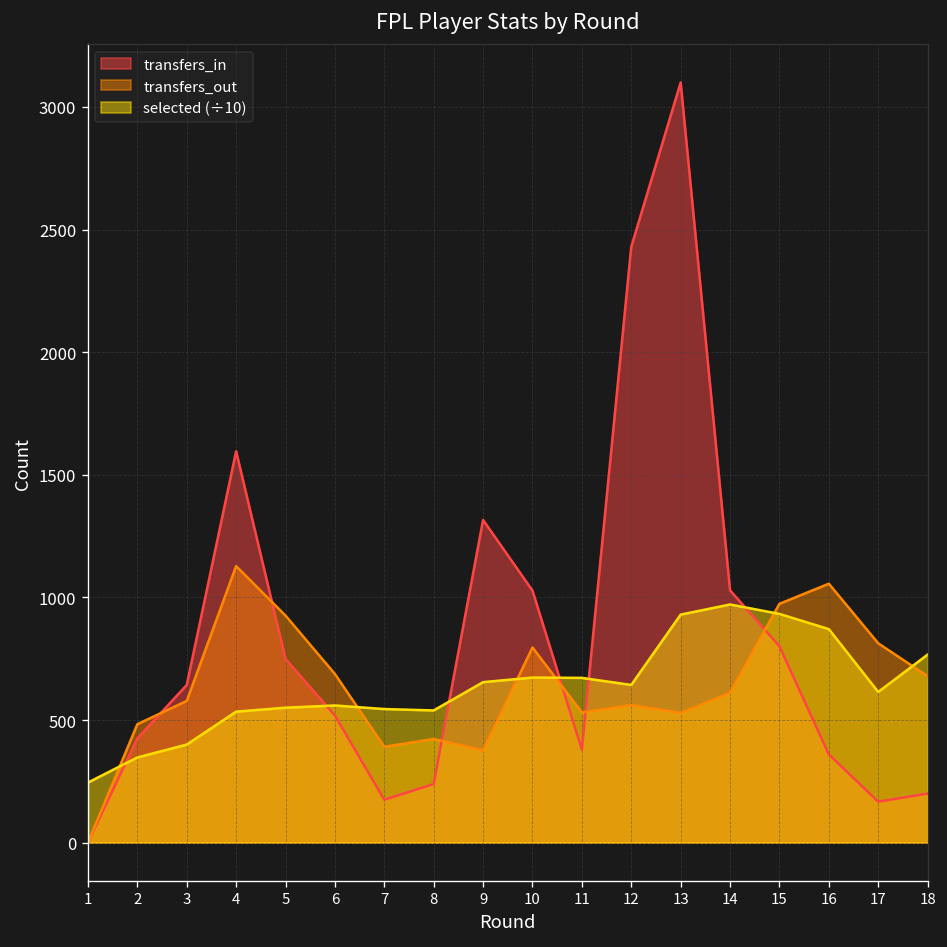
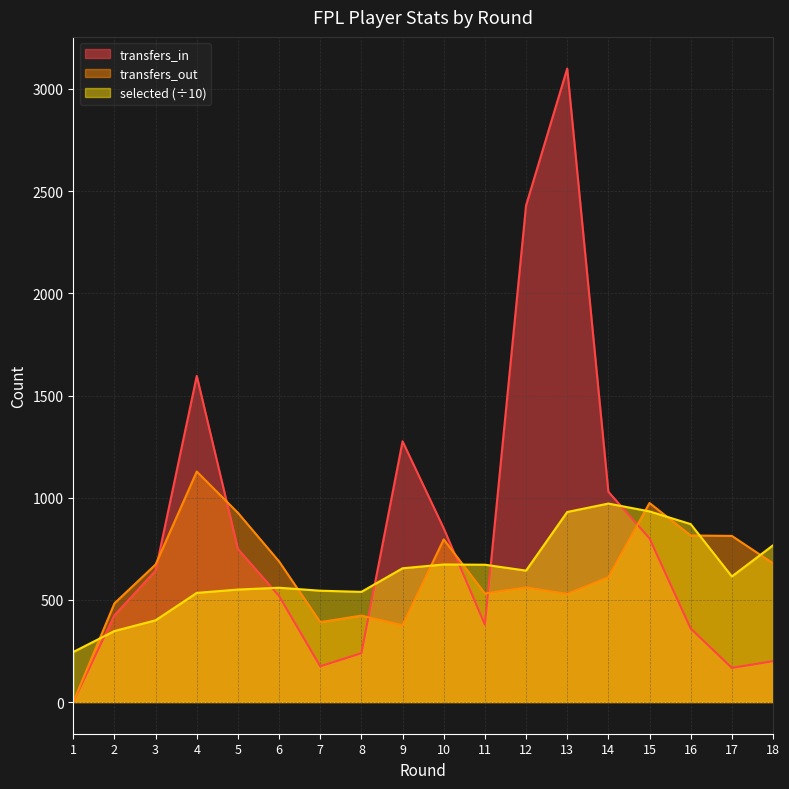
  {
    "transfers_in": {
      "2": 430,
      "3": 640,
      "4": 1600,
      "5": 750,
      "6": 520,
      "7": 180,
      "8": 240,
-     "9": 1320,
-     "10": 1030,
+     "9": 1280,
+     "10": 850,
      "11": 380,
      "12": 2430,
      "13": 3100,
      "14": 1030,
      "15": 800,
      "16": 360,
      "17": 170,
      "18": 200
    },
    "transfers_out": {
      "2": 480,
-     "3": 580,
+     "3": 670,
      "4": 1130,
      "5": 930,
      "6": 690,
      "7": 390,
      "8": 420,
      "9": 380,
      "10": 800,
      "11": 530,
      "12": 560,
      "13": 530,
      "14": 610,
      "15": 970,
-     "16": 1060,
+     "16": 820,
      "17": 810,
      "18": 680
    },
    "selected (÷10)": {
      "1": 250,
      "2": 350,
      "3": 400,
      "4": 530,
      "5": 550,
      "6": 560,
      "7": 540,
      "8": 540,
      "9": 650,
      "10": 670,
      "11": 670,
      "12": 640,
      "13": 930,
      "14": 970,
      "15": 930,
      "16": 870,
      "17": 610,
      "18": 770
    }
  }
